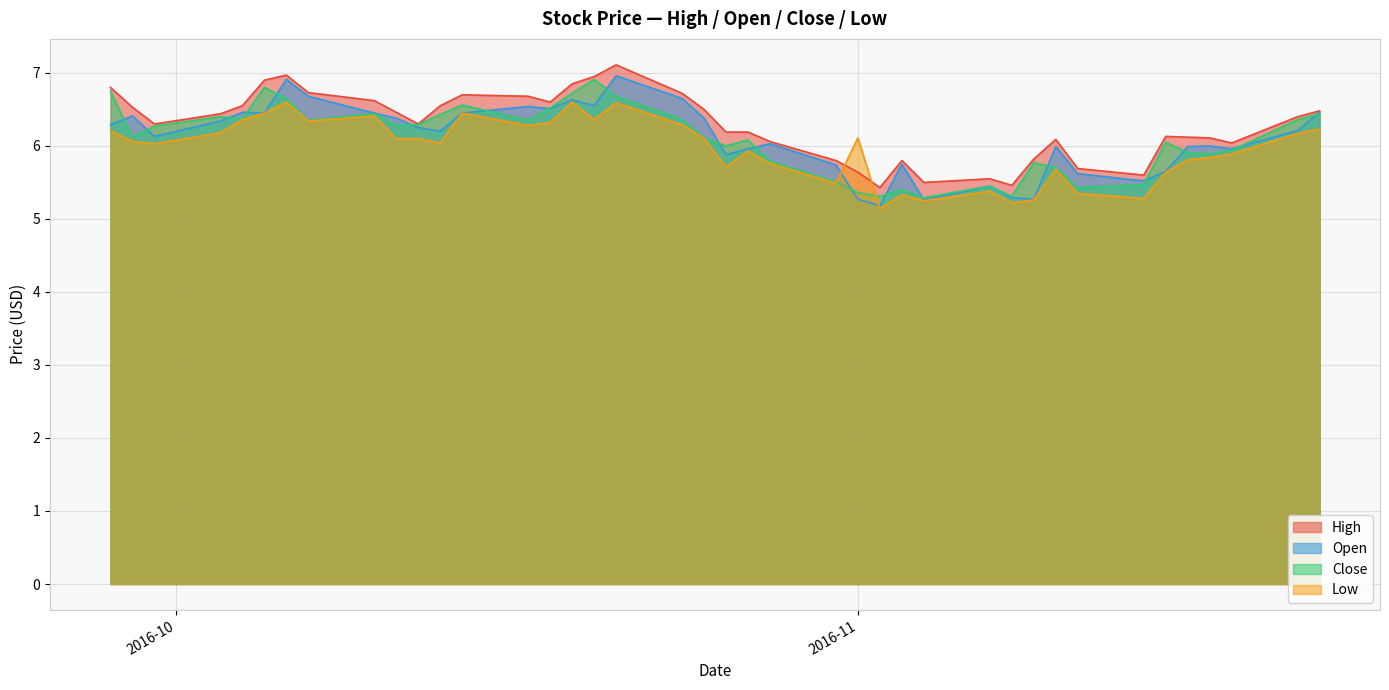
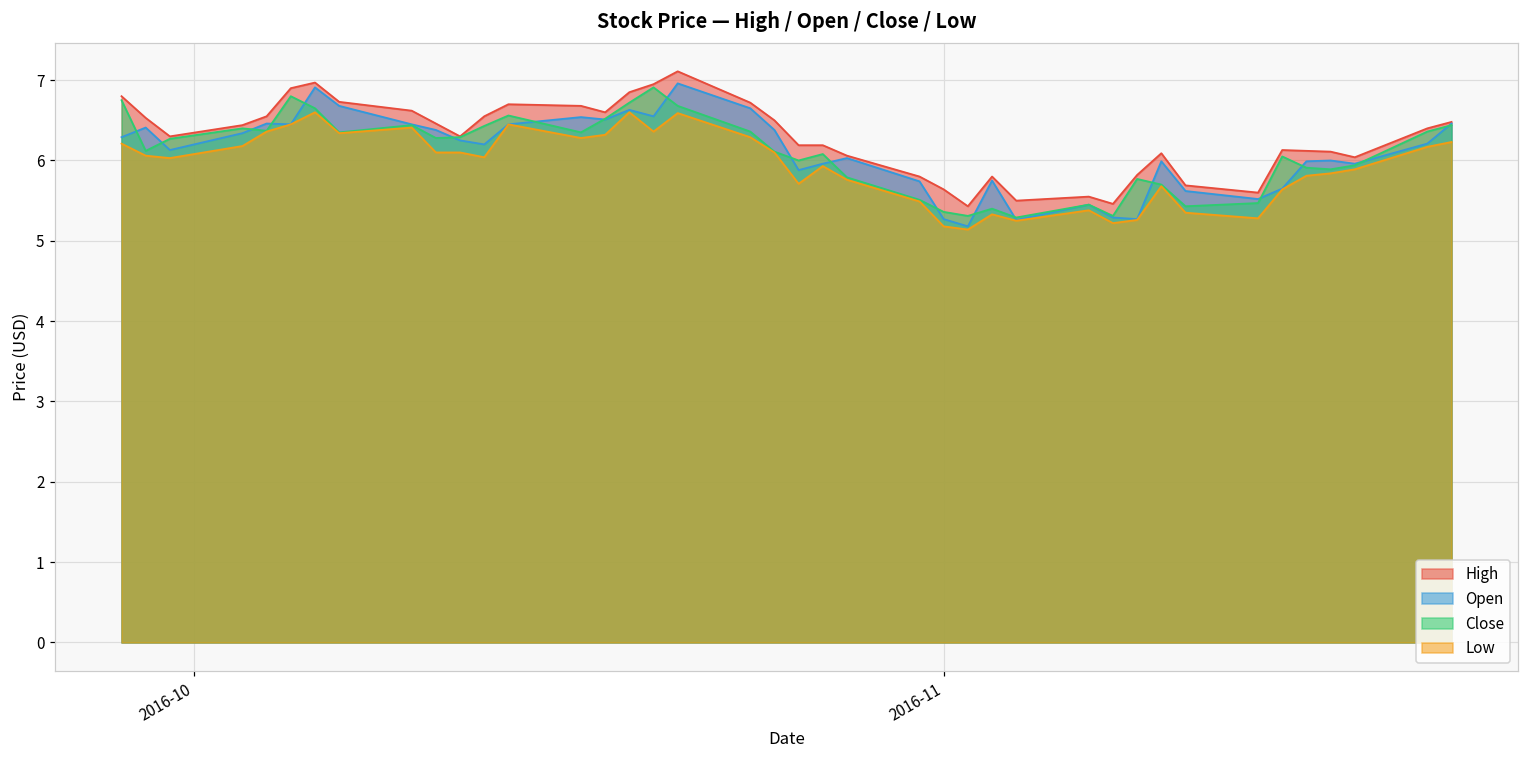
  {
    "High": {
      "2016-11": 5.6
    },
    "Open": {
      "2016-11": 5.3
    },
    "Close": {
      "2016-11": 5.4
    },
    "Low": {
-     "2016-11": 6.1
+     "2016-11": 5.2
    }
  }
